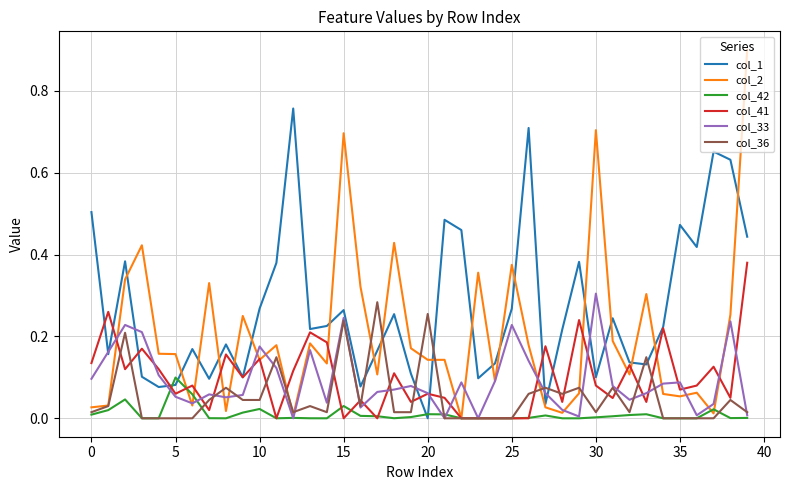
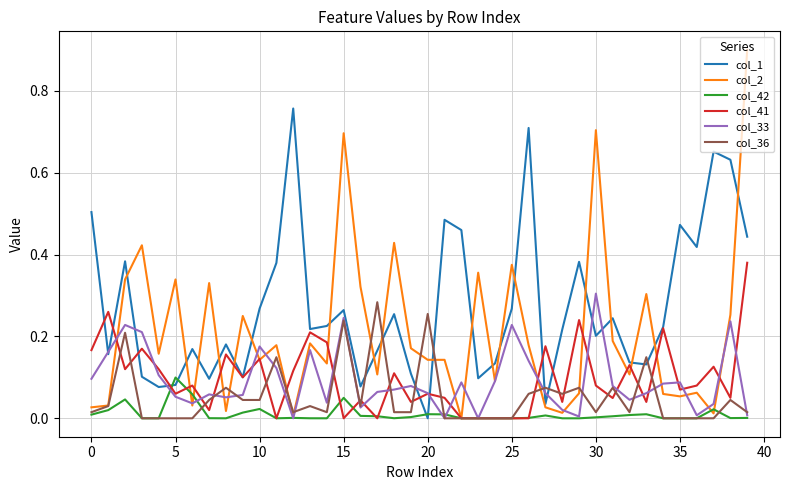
  {
    "col_1": {
      "0": 0.50,
      "5": 0.08,
      "10": 0.27,
      "15": 0.26,
      "20": 0.00,
      "25": 0.27,
-     "30": 0.10,
+     "30": 0.20,
      "35": 0.47
    },
    "col_2": {
      "0": 0.03,
-     "5": 0.16,
+     "5": 0.34,
      "15": 0.70,
      "20": 0.14,
      "25": 0.38,
      "30": 0.70,
      "35": 0.05
    },
    "col_42": {
      "5": 0.10,
      "10": 0.02,
-     "15": 0.03,
+     "15": 0.05,
      "20": 0.01,
      "30": 0.00
    },
    "col_41": {
-     "0": 0.13,
+     "0": 0.17,
      "5": 0.06,
      "15": 0.00,
      "30": 0.08,
      "35": 0.07
    },
    "col_33": {
      "0": 0.10,
      "5": 0.05,
      "10": 0.18,
      "15": 0.25,
      "25": 0.23,
      "30": 0.30,
      "35": 0.09
    },
    "col_36": {
      "5": 0.00,
      "10": 0.04,
      "15": 0.24,
      "20": 0.25,
      "30": 0.01
    }
  }
